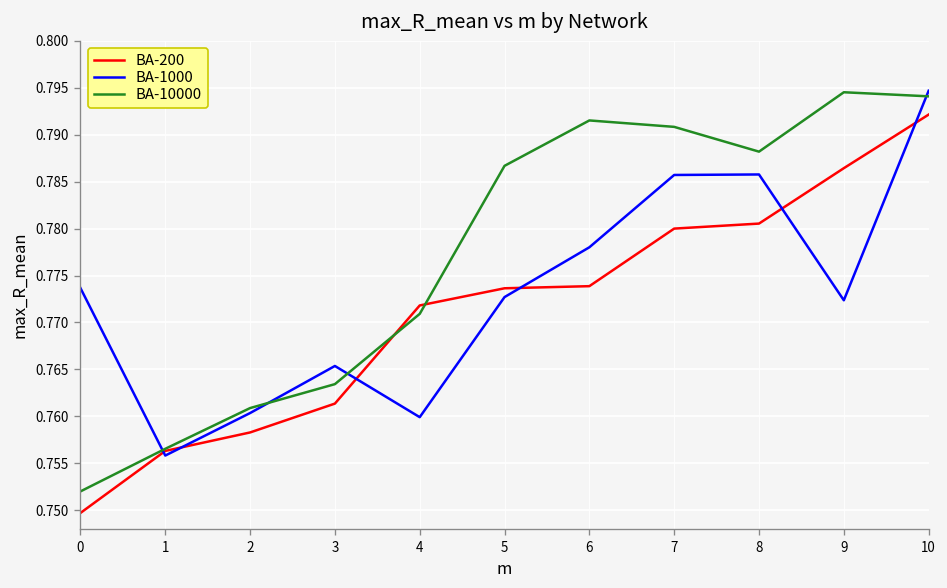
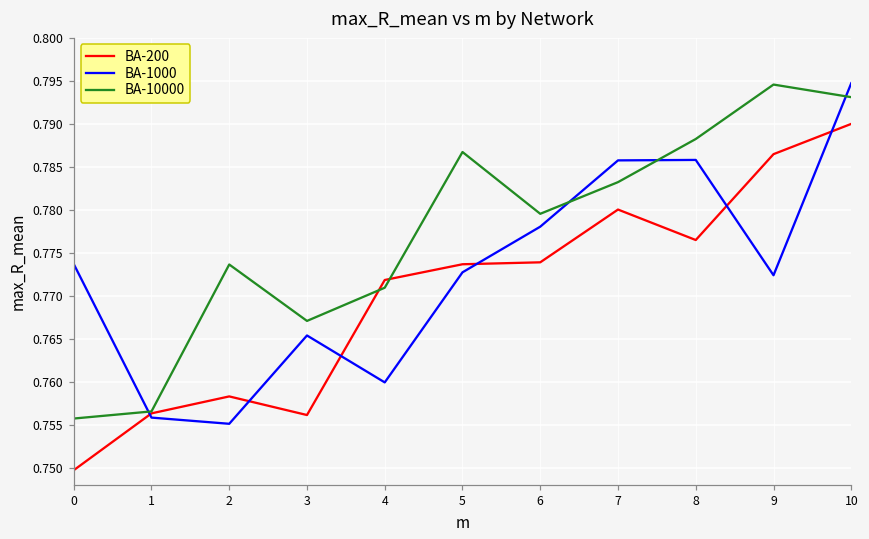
  {
    "BA-200": {
      "0": 0.750,
      "2": 0.758,
-     "3": 0.761,
+     "3": 0.756,
      "4": 0.772,
      "5": 0.774,
      "6": 0.774,
      "7": 0.780,
-     "8": 0.781,
+     "8": 0.776,
      "9": 0.786,
-     "10": 0.792
+     "10": 0.790
    },
    "BA-1000": {
      "0": 0.774,
      "1": 0.756,
-     "2": 0.760,
+     "2": 0.755,
      "3": 0.765,
      "4": 0.760,
      "5": 0.773,
      "6": 0.778,
      "7": 0.786,
      "8": 0.786,
      "9": 0.772,
      "10": 0.795
    },
    "BA-10000": {
-     "0": 0.752,
-     "2": 0.761,
-     "3": 0.763,
+     "0": 0.756,
+     "2": 0.774,
+     "3": 0.767,
      "4": 0.771,
      "5": 0.787,
-     "6": 0.792,
-     "7": 0.791,
+     "6": 0.780,
+     "7": 0.783,
      "8": 0.788,
      "9": 0.795,
-     "10": 0.794
+     "10": 0.793
    }
  }
